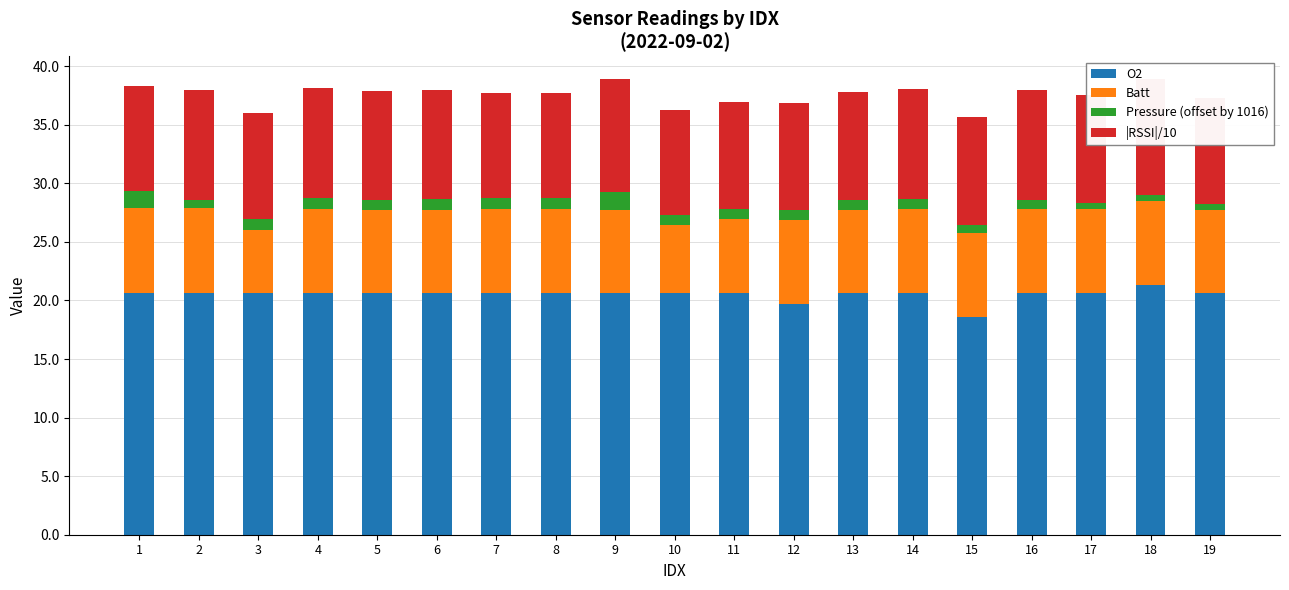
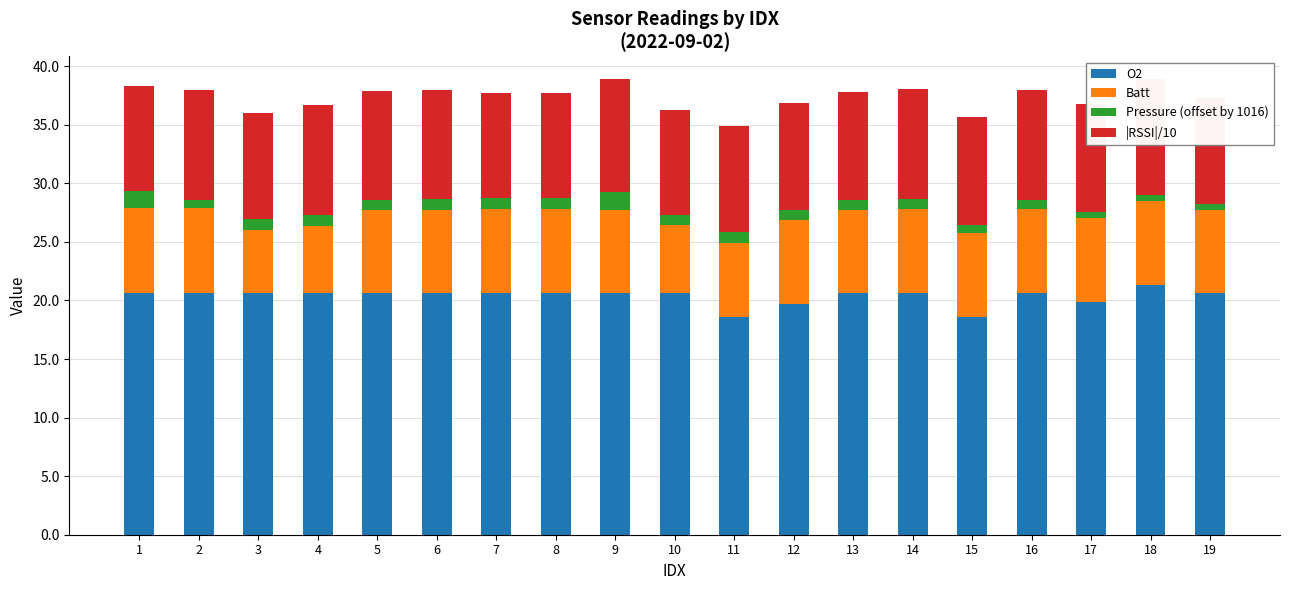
  {
    "O2": {
      "1": 20.7,
      "2": 20.7,
      "3": 20.6,
      "4": 20.6,
      "5": 20.6,
      "6": 20.6,
      "7": 20.6,
      "8": 20.6,
      "9": 20.6,
      "10": 20.6,
-     "11": 20.6,
+     "11": 18.6,
      "12": 19.7,
      "13": 20.6,
      "14": 20.6,
      "15": 18.6,
      "16": 20.6,
-     "17": 20.6,
+     "17": 19.8,
      "18": 21.4,
      "19": 20.6
    },
    "Batt": {
      "1": 7.2,
      "2": 7.2,
      "3": 5.4,
-     "4": 7.2,
+     "4": 5.7,
      "5": 7.1,
      "6": 7.1,
      "7": 7.2,
      "8": 7.2,
      "9": 7.1,
      "10": 5.8,
      "11": 6.3,
      "12": 7.2,
      "13": 7.1,
      "14": 7.2,
      "15": 7.2,
      "16": 7.2,
      "17": 7.2,
      "18": 7.1,
      "19": 7.1
    },
    "Pressure (offset by 1016)": {
      "1": 1.5,
      "2": 0.7,
      "3": 0.9,
      "4": 1.0,
      "5": 0.9,
      "6": 0.9,
      "7": 0.9,
      "8": 0.9,
      "9": 1.5,
      "10": 0.9,
      "11": 0.9,
      "12": 0.9,
      "13": 0.9,
      "14": 0.9,
      "15": 0.7,
      "16": 0.7,
      "17": 0.5,
      "18": 0.5,
      "19": 0.5
    },
    "|RSSI|/10": {
      "1": 9.0,
      "2": 9.4,
      "3": 9.0,
      "4": 9.4,
      "5": 9.3,
      "6": 9.3,
      "7": 9.0,
      "8": 9.0,
      "9": 9.6,
      "10": 8.9,
      "11": 9.1,
      "12": 9.1,
      "13": 9.2,
      "14": 9.4,
      "15": 9.2,
      "16": 9.4
    }
  }
